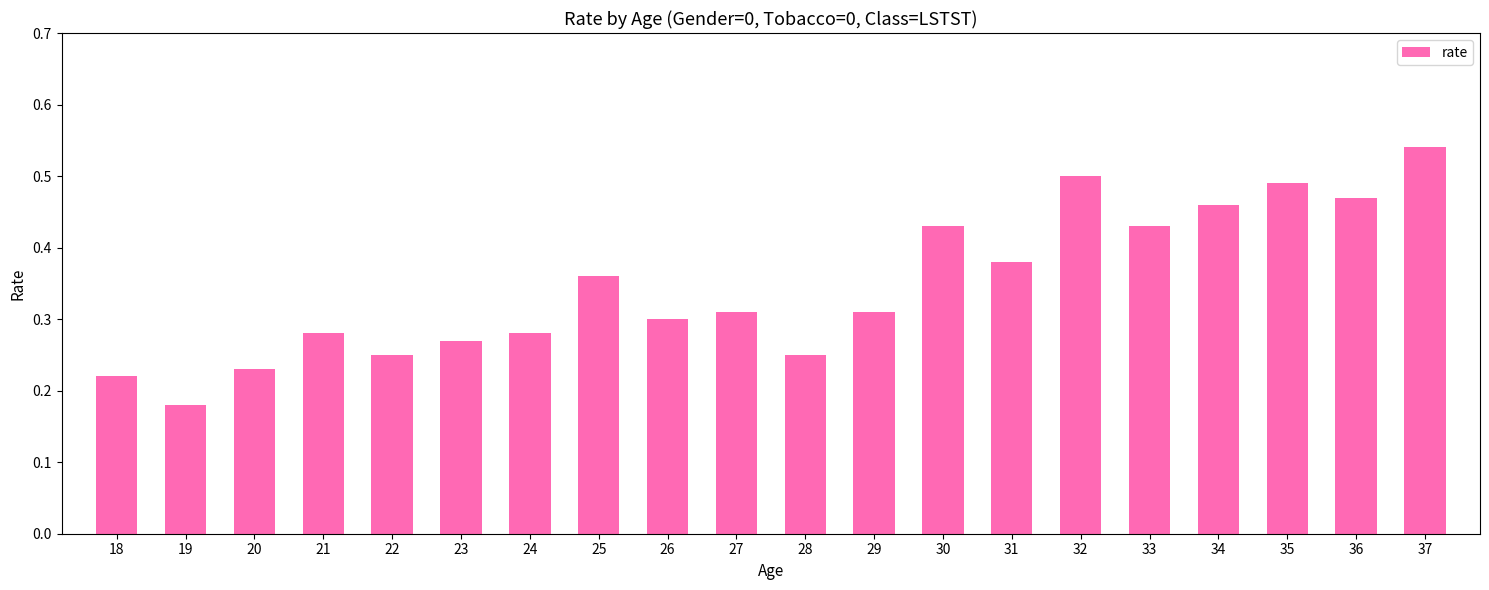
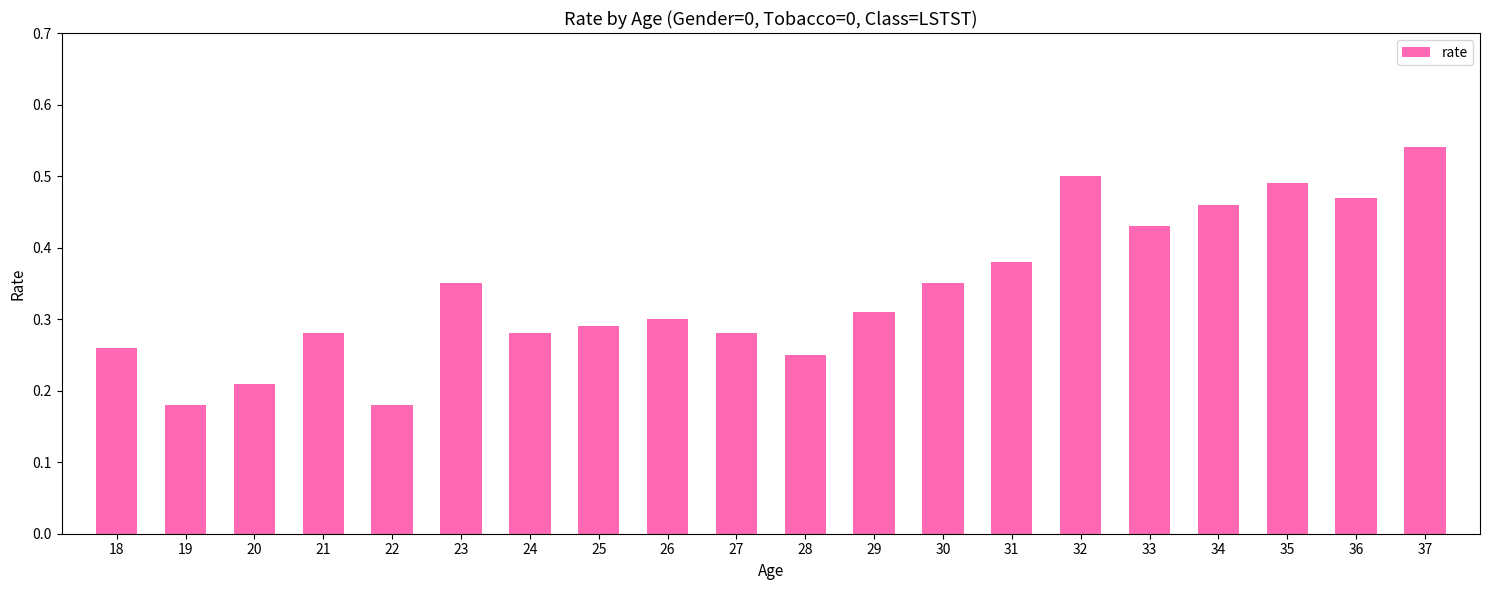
  {
-   "18": 0.22,
+   "18": 0.26,
    "19": 0.18,
-   "20": 0.23,
+   "20": 0.21,
    "21": 0.28,
-   "22": 0.25,
-   "23": 0.27,
+   "22": 0.18,
+   "23": 0.35,
    "24": 0.28,
-   "25": 0.36,
+   "25": 0.29,
    "26": 0.30,
-   "27": 0.31,
+   "27": 0.28,
    "28": 0.25,
    "29": 0.31,
-   "30": 0.43,
+   "30": 0.35,
    "31": 0.38,
    "32": 0.50,
    "33": 0.43,
    "34": 0.46,
    "35": 0.49,
    "36": 0.47,
    "37": 0.54
  }
